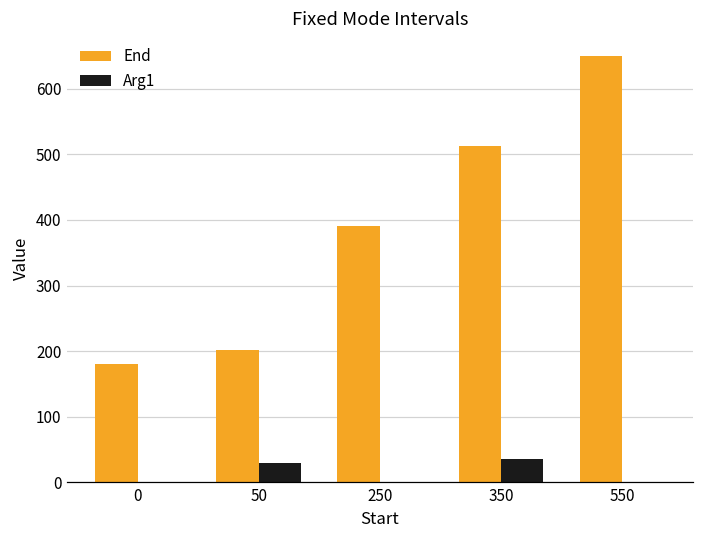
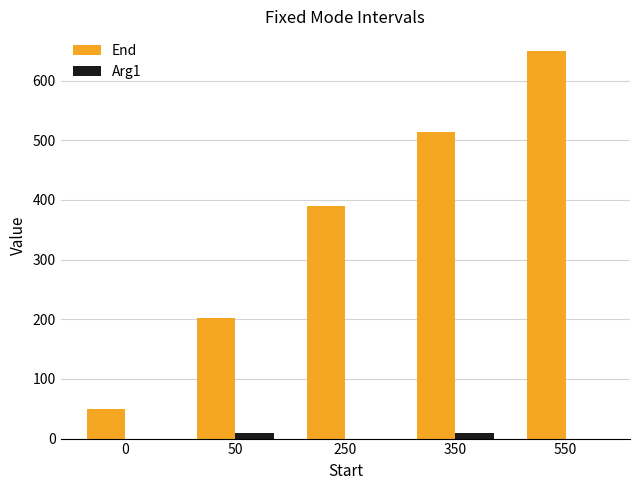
  {
    "End": {
-     "0": 180,
+     "0": 50,
      "50": 200,
      "250": 390,
      "350": 510,
      "550": 650
    },
    "Arg1": {
      "0": 0,
-     "50": 30,
+     "50": 10,
      "250": 0,
-     "350": 40,
+     "350": 10,
      "550": 0
    }
  }
